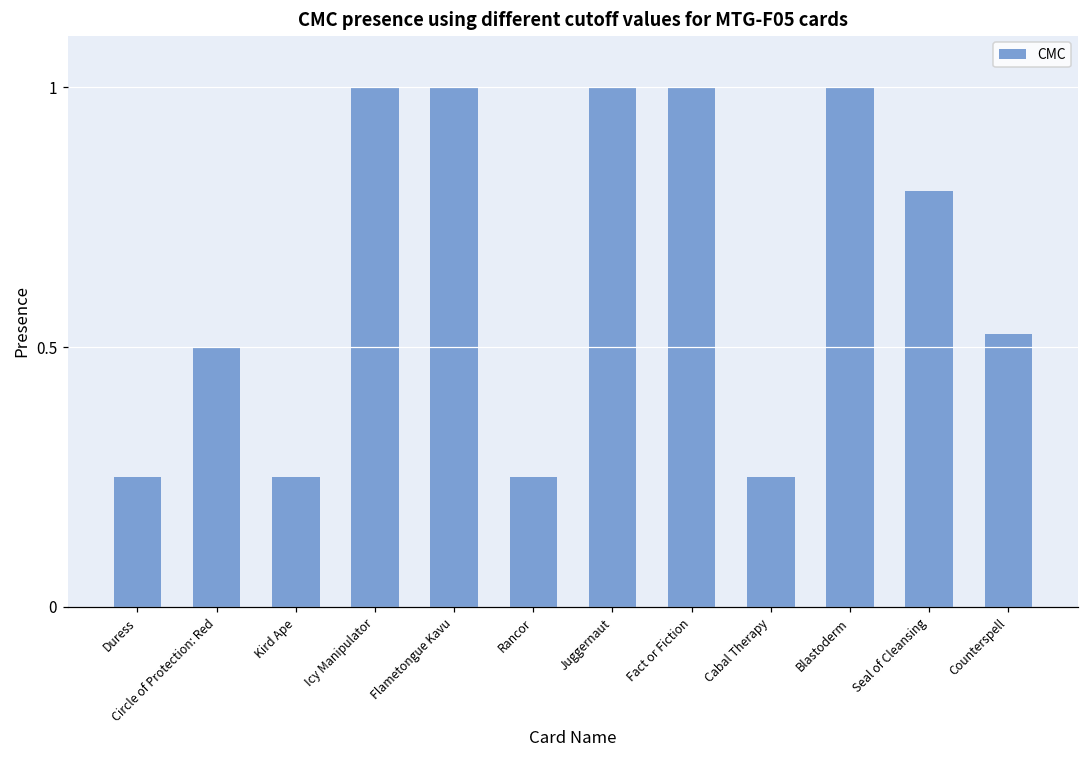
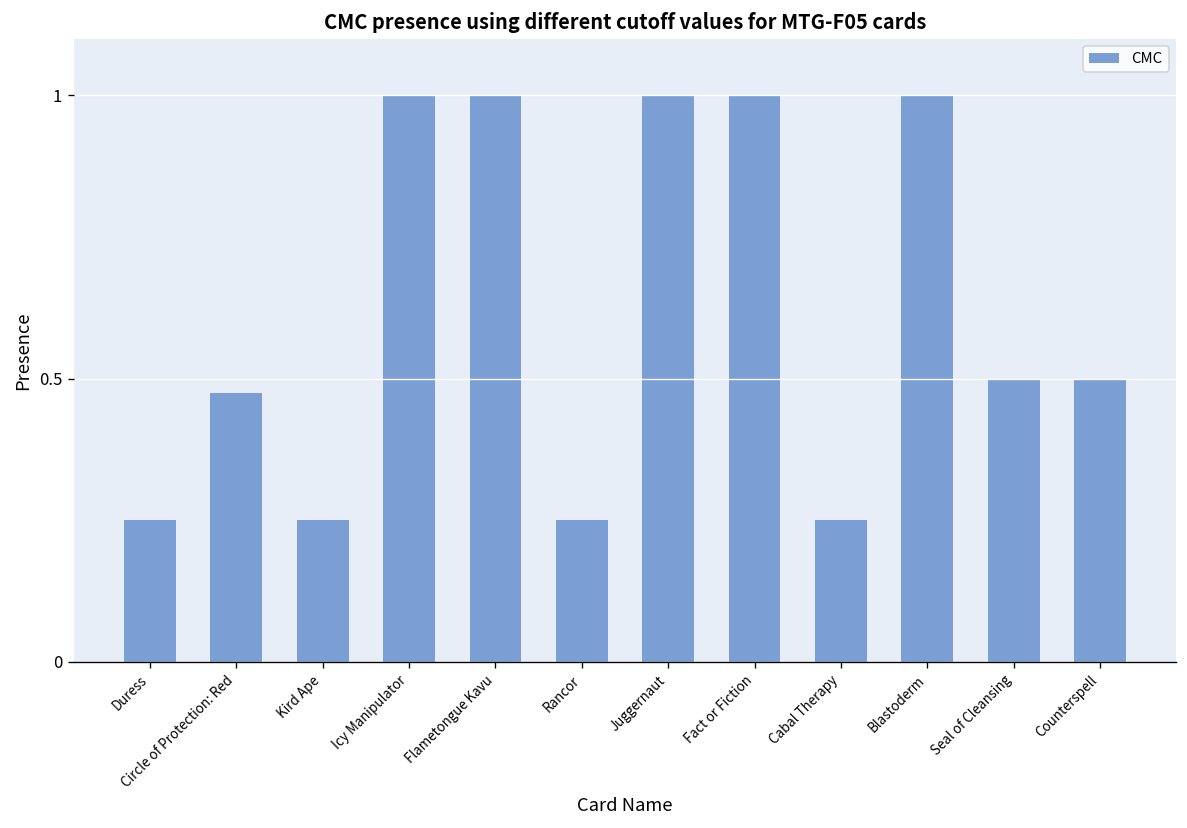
  {
    "Duress": 0.25,
-   "Circle of Protection: Red": 0.50,
+   "Circle of Protection: Red": 0.48,
    "Kird Ape": 0.25,
    "Icy Manipulator": 1.00,
    "Flametongue Kavu": 1.00,
    "Rancor": 0.25,
    "Juggernaut": 1.00,
    "Fact or Fiction": 1.00,
    "Cabal Therapy": 0.25,
    "Blastoderm": 1.00,
-   "Seal of Cleansing": 0.80,
-   "Counterspell": 0.53
+   "Seal of Cleansing": 0.50,
+   "Counterspell": 0.50
  }
